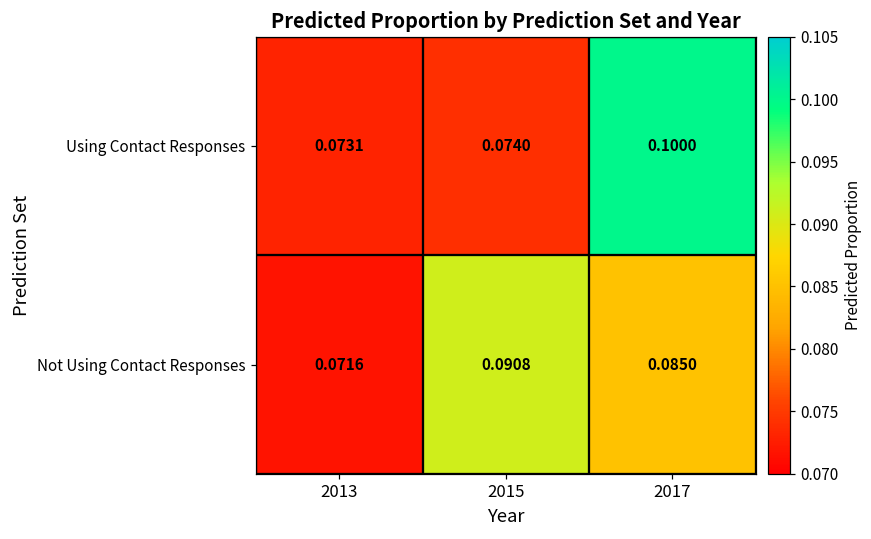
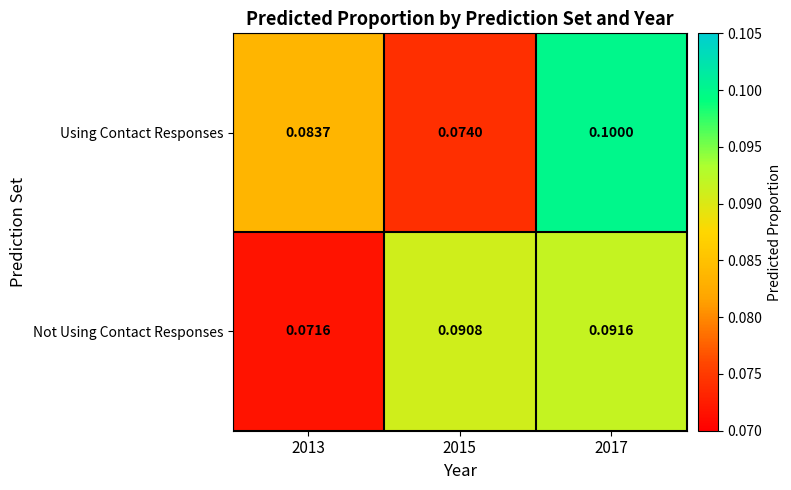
  {
    "Using Contact Responses": {
-     "2013": 0.0731,
+     "2013": 0.0837,
      "2015": 0.0740,
      "2017": 0.1000
    },
    "Not Using Contact Responses": {
      "2013": 0.0716,
      "2015": 0.0908,
-     "2017": 0.0850
+     "2017": 0.0916
    }
  }
